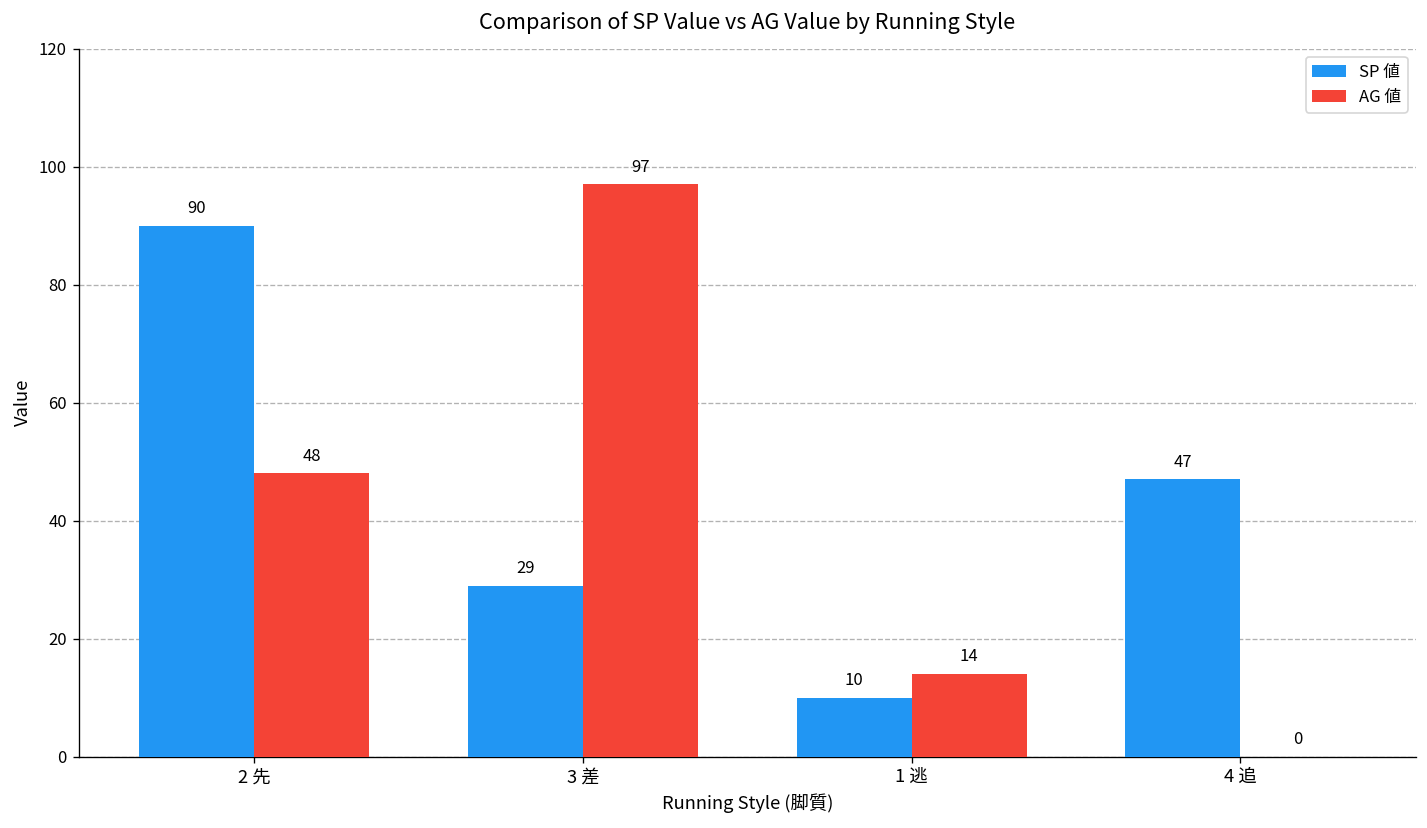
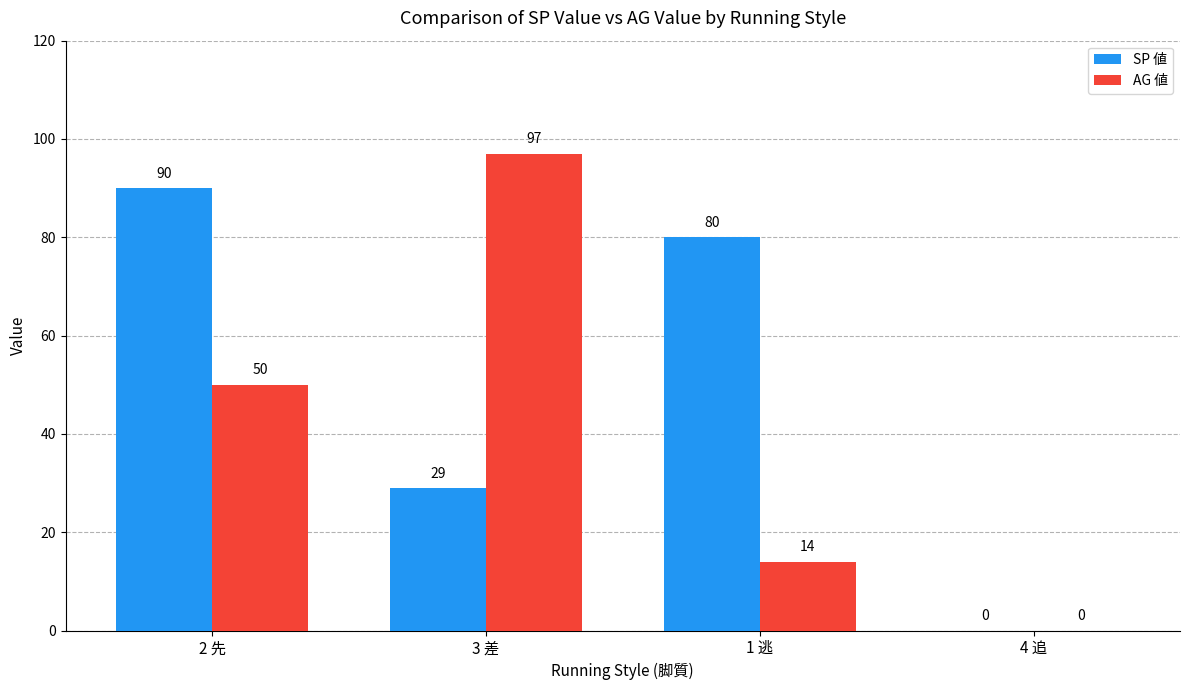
  {
    "SP 値": {
      "2 先": 90,
      "3 差": 29,
-     "1 逃": 10,
-     "4 追": 47
+     "1 逃": 80,
+     "4 追": 0
    },
    "AG 値": {
-     "2 先": 48,
+     "2 先": 50,
      "3 差": 97,
      "1 逃": 14,
      "4 追": 0
    }
  }
